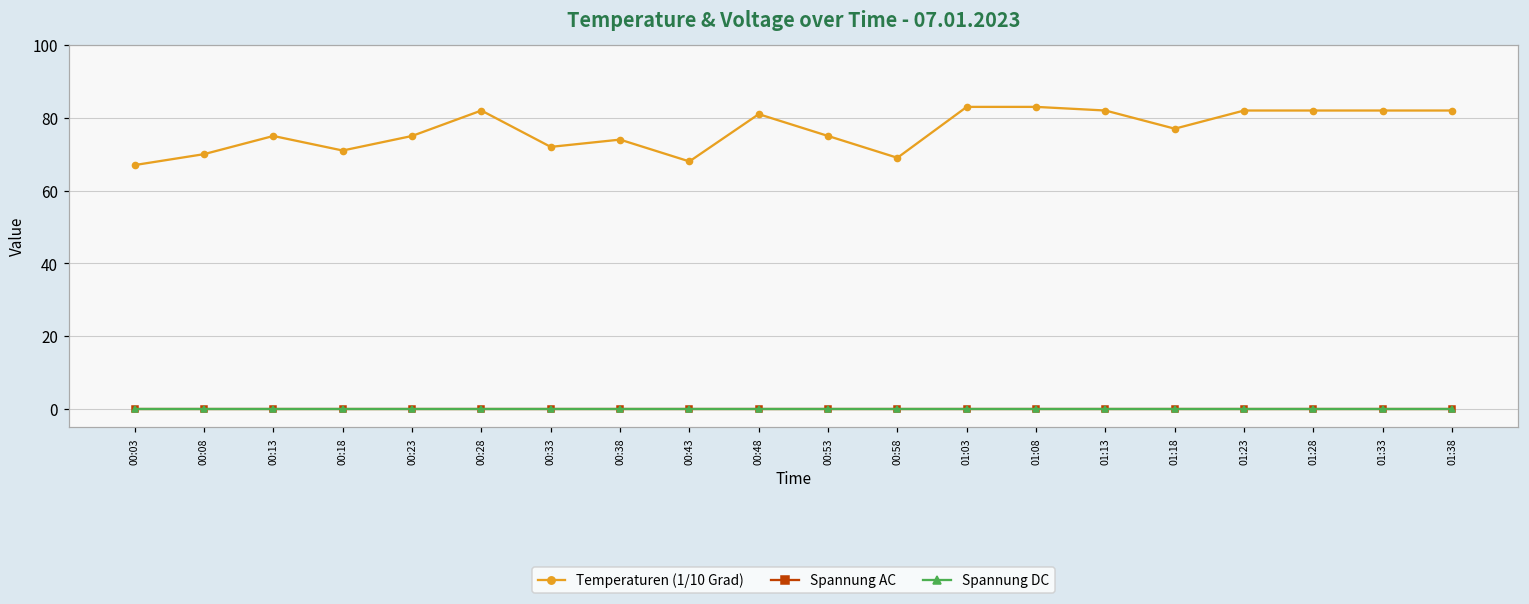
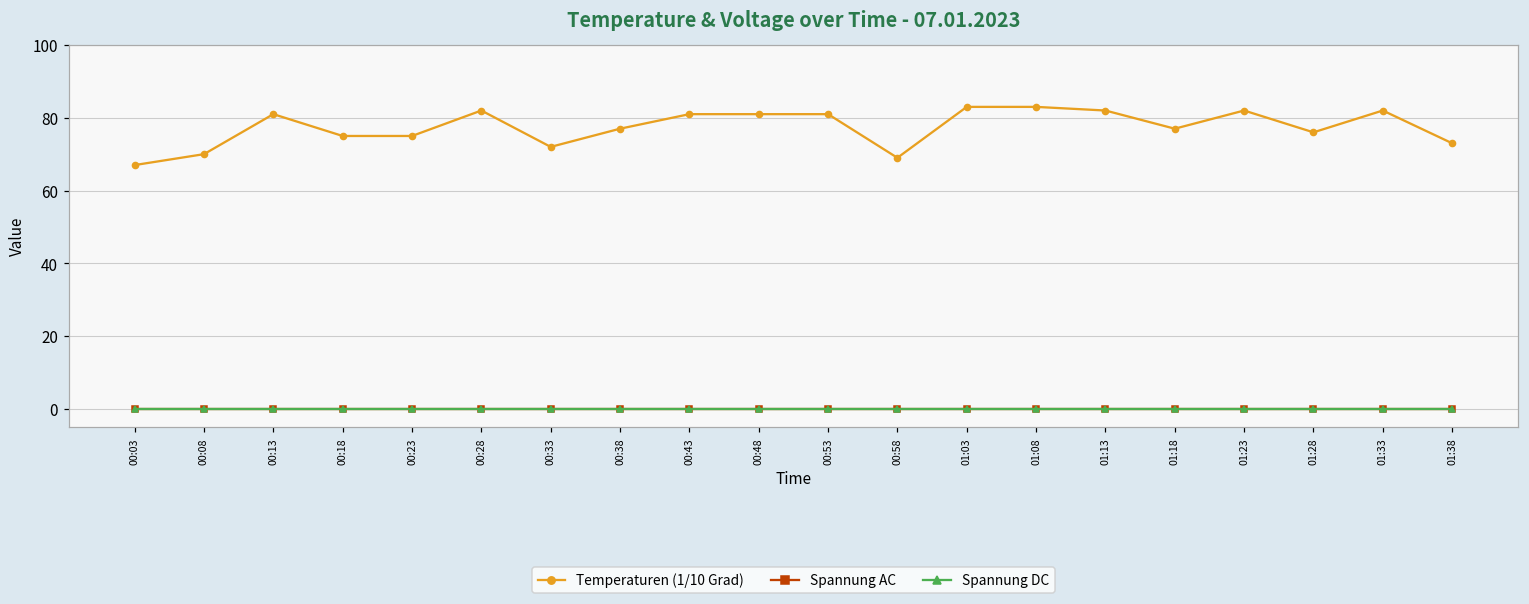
  {
    "Temperaturen (1/10 Grad)": {
      "00:03": 67,
      "00:08": 70,
-     "00:13": 75,
-     "00:18": 71,
+     "00:13": 81,
+     "00:18": 75,
      "00:23": 75,
      "00:28": 82,
      "00:33": 72,
-     "00:38": 74,
-     "00:43": 68,
+     "00:38": 77,
+     "00:43": 81,
      "00:48": 81,
-     "00:53": 75,
+     "00:53": 81,
      "00:58": 69,
      "01:03": 83,
      "01:08": 83,
      "01:13": 82,
      "01:18": 77,
      "01:23": 82,
-     "01:28": 82,
+     "01:28": 76,
      "01:33": 82,
-     "01:38": 82
+     "01:38": 73
    },
    "Spannung DC": {
      "00:03": 0,
      "00:08": 0,
      "00:13": 0,
      "00:18": 0,
      "00:23": 0,
      "00:28": 0,
      "00:33": 0,
      "00:38": 0,
      "00:43": 0,
      "00:48": 0,
      "00:53": 0,
      "00:58": 0,
      "01:03": 0,
      "01:08": 0,
      "01:13": 0,
      "01:18": 0,
      "01:23": 0,
      "01:28": 0,
      "01:33": 0,
      "01:38": 0
    }
  }
